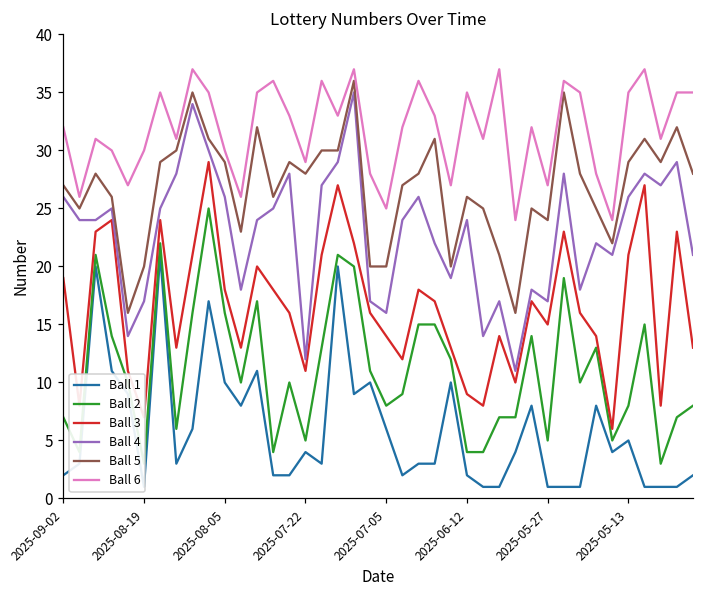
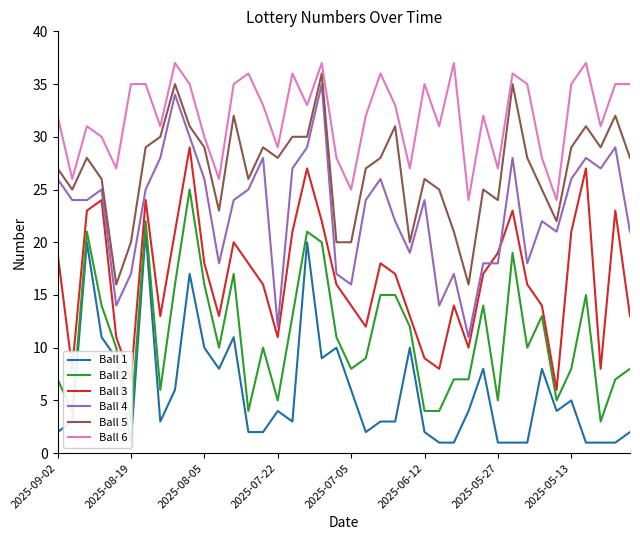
  {
    "Ball 1": {
      "2025-09-02": 2,
      "2025-08-05": 10,
      "2025-07-22": 4,
      "2025-07-05": 6,
      "2025-06-12": 2,
      "2025-05-27": 1,
      "2025-05-13": 5
    },
    "Ball 2": {
      "2025-09-02": 7,
      "2025-08-05": 16,
      "2025-07-22": 5,
      "2025-07-05": 8,
      "2025-06-12": 4,
      "2025-05-27": 5,
      "2025-05-13": 8
    },
    "Ball 3": {
      "2025-09-02": 19,
      "2025-08-05": 18,
      "2025-07-22": 11,
      "2025-07-05": 14,
      "2025-06-12": 9,
-     "2025-05-27": 15,
+     "2025-05-27": 19,
      "2025-05-13": 21
    },
    "Ball 4": {
      "2025-09-02": 26,
      "2025-08-19": 17,
      "2025-08-05": 26,
      "2025-07-22": 12,
      "2025-07-05": 16,
      "2025-06-12": 24,
-     "2025-05-27": 17,
+     "2025-05-27": 18,
      "2025-05-13": 26
    },
    "Ball 5": {
      "2025-09-02": 27,
      "2025-08-19": 20,
      "2025-08-05": 29,
      "2025-07-22": 28,
      "2025-07-05": 20,
      "2025-06-12": 26,
      "2025-05-27": 24,
      "2025-05-13": 29
    },
    "Ball 6": {
      "2025-09-02": 32,
-     "2025-08-19": 30,
+     "2025-08-19": 35,
      "2025-08-05": 30,
      "2025-07-22": 29,
      "2025-07-05": 25,
      "2025-06-12": 35,
      "2025-05-27": 27,
      "2025-05-13": 35
    }
  }
